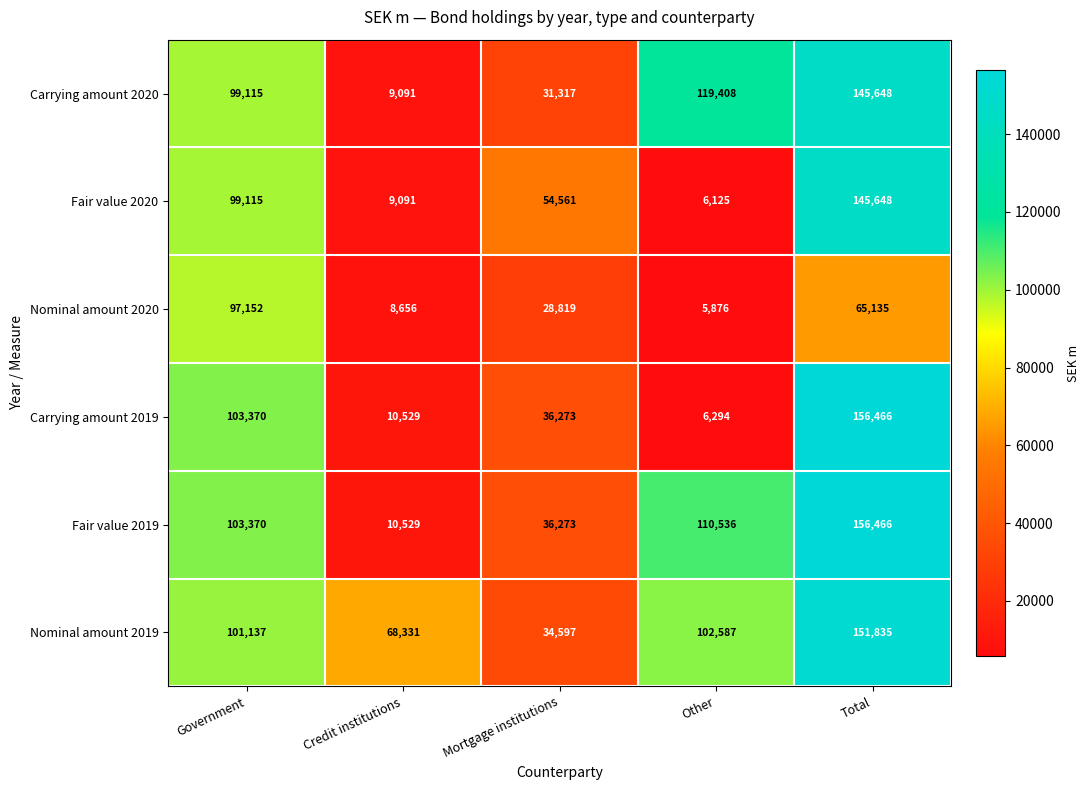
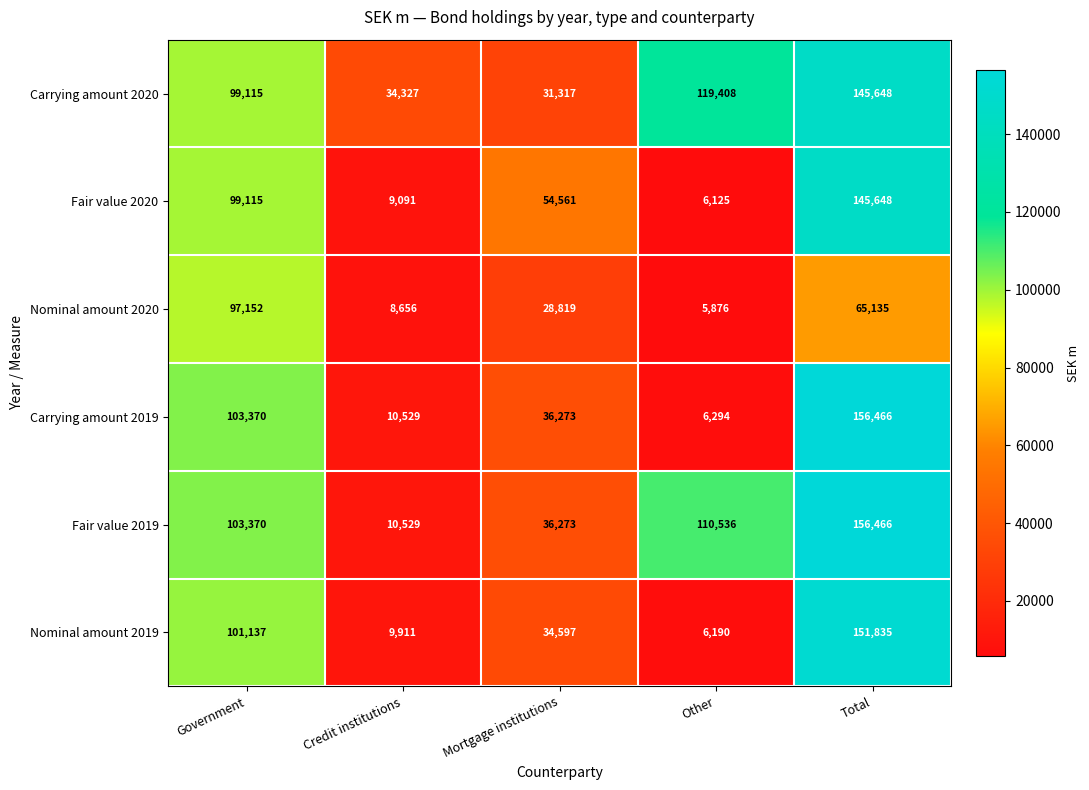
  {
    "Carrying amount 2020": {
      "Government": "99,115",
-     "Credit institutions": "9,091",
+     "Credit institutions": "34,327",
      "Mortgage institutions": "31,317",
      "Other": "119,408",
      "Total": "145,648"
    },
    "Fair value 2020": {
      "Government": "99,115",
      "Credit institutions": "9,091",
      "Mortgage institutions": "54,561",
      "Other": "6,125",
      "Total": "145,648"
    },
    "Nominal amount 2020": {
      "Government": "97,152",
      "Credit institutions": "8,656",
      "Mortgage institutions": "28,819",
      "Other": "5,876",
      "Total": "65,135"
    },
    "Carrying amount 2019": {
      "Government": "103,370",
      "Credit institutions": "10,529",
      "Mortgage institutions": "36,273",
      "Other": "6,294",
      "Total": "156,466"
    },
    "Fair value 2019": {
      "Government": "103,370",
      "Credit institutions": "10,529",
      "Mortgage institutions": "36,273",
      "Other": "110,536",
      "Total": "156,466"
    },
    "Nominal amount 2019": {
      "Government": "101,137",
-     "Credit institutions": "68,331",
+     "Credit institutions": "9,911",
      "Mortgage institutions": "34,597",
-     "Other": "102,587",
+     "Other": "6,190",
      "Total": "151,835"
    }
  }
